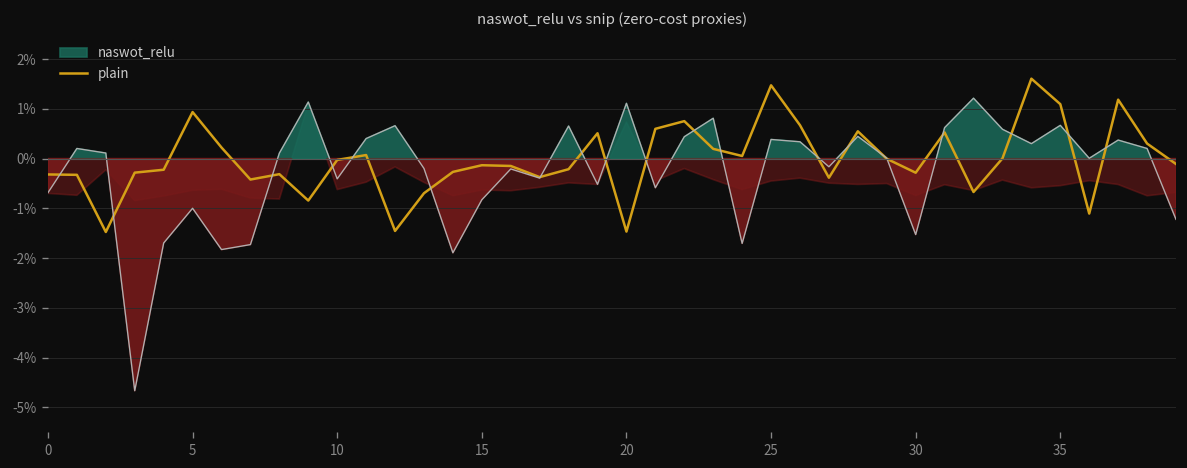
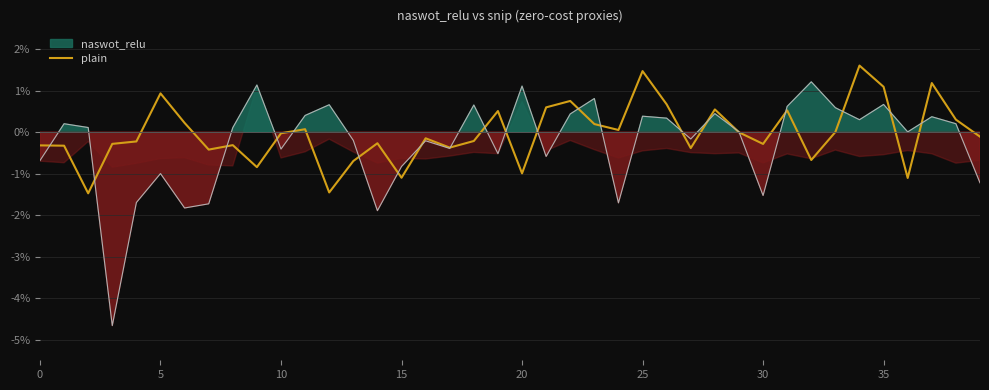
  {
    "plain": {
      "0": "-0.3%",
      "5": "0.9%",
      "10": "0.0%",
-     "15": "-0.1%",
-     "20": "-1.5%",
+     "15": "-1.1%",
+     "20": "-1.0%",
      "25": "1.5%",
      "30": "-0.3%",
      "35": "1.1%"
    }
  }
